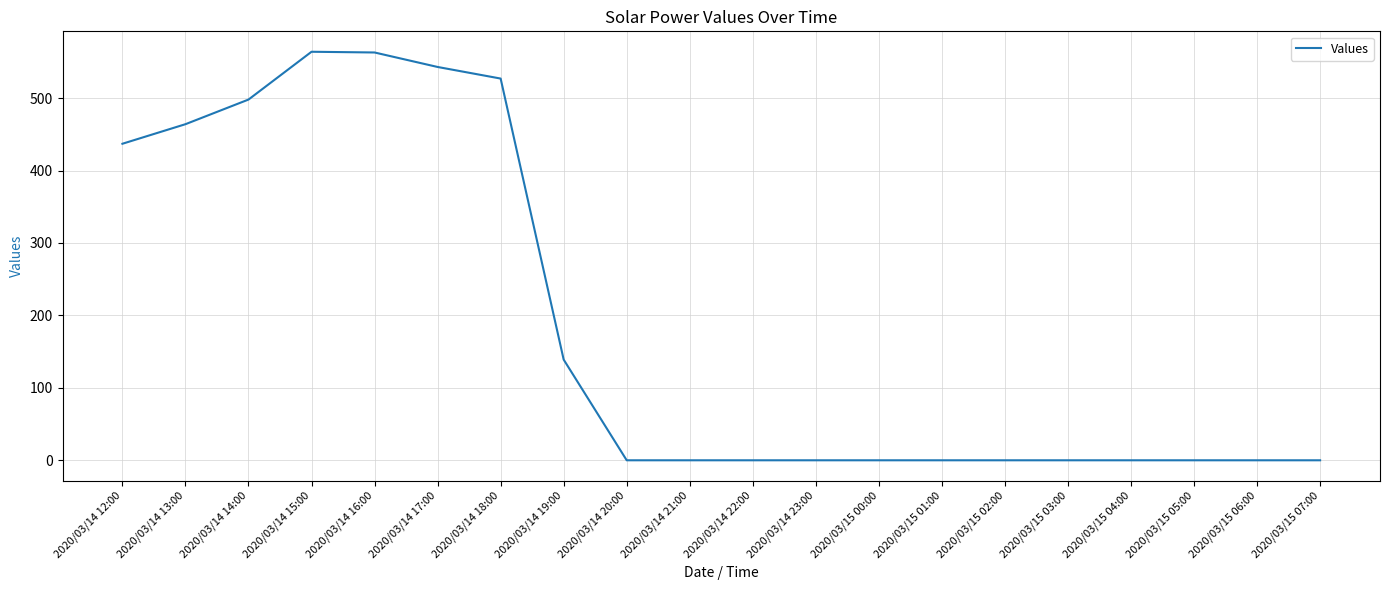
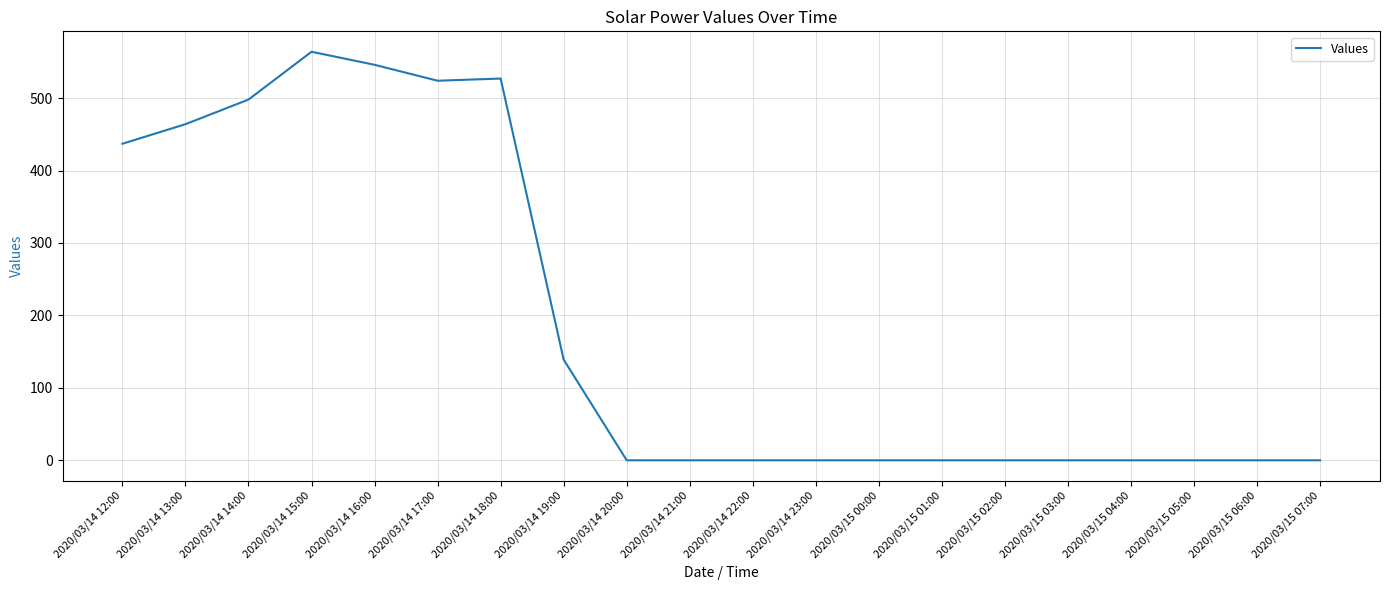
  {
    "2020/03/14 12:00": 440,
    "2020/03/14 13:00": 460,
    "2020/03/14 14:00": 500,
    "2020/03/14 15:00": 560,
-   "2020/03/14 16:00": 560,
-   "2020/03/14 17:00": 540,
+   "2020/03/14 16:00": 550,
+   "2020/03/14 17:00": 520,
    "2020/03/14 18:00": 530,
    "2020/03/14 19:00": 140,
    "2020/03/14 20:00": 0,
    "2020/03/14 21:00": 0,
    "2020/03/14 22:00": 0,
    "2020/03/14 23:00": 0,
    "2020/03/15 00:00": 0,
    "2020/03/15 01:00": 0,
    "2020/03/15 02:00": 0,
    "2020/03/15 03:00": 0,
    "2020/03/15 04:00": 0,
    "2020/03/15 05:00": 0,
    "2020/03/15 06:00": 0,
    "2020/03/15 07:00": 0
  }
